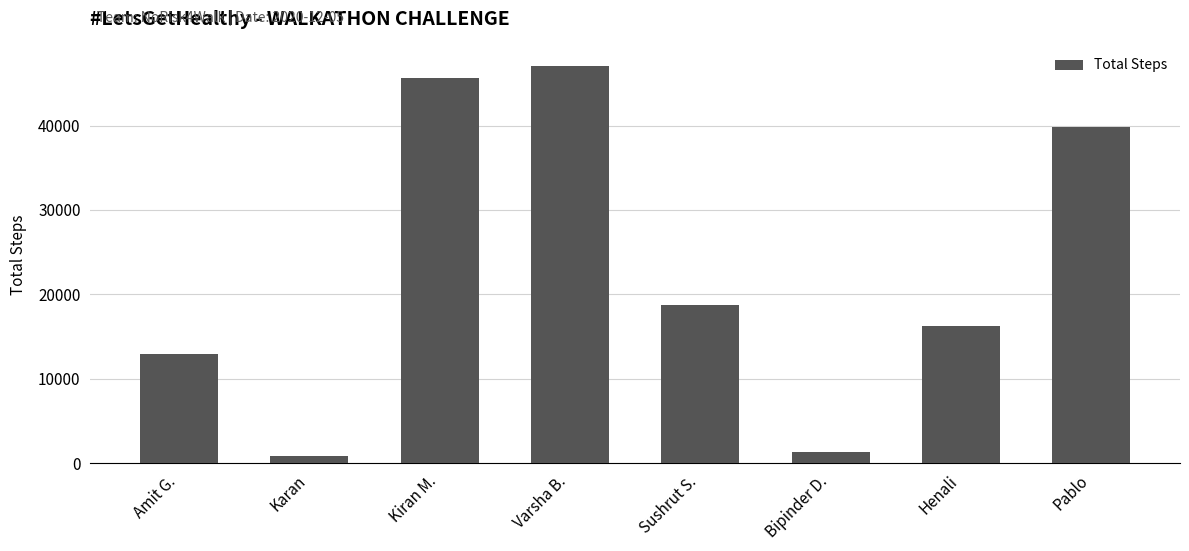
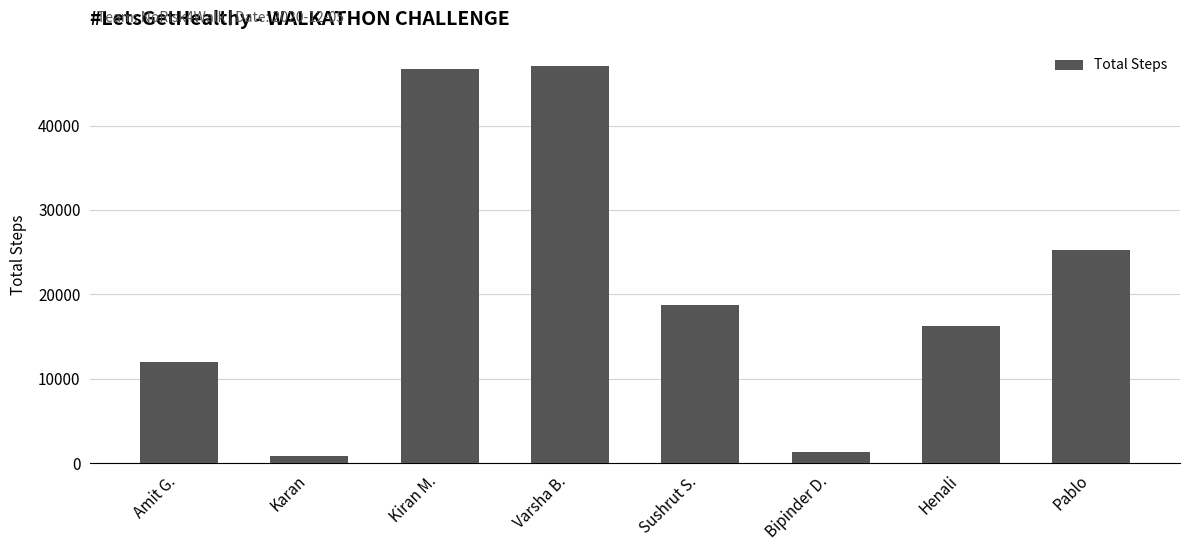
  {
-   "Amit G.": 13000,
+   "Amit G.": 12000,
    "Karan": 1000,
-   "Kiran M.": 46000,
+   "Kiran M.": 47000,
    "Varsha B.": 47000,
    "Sushrut S.": 19000,
    "Bipinder D.": 1000,
    "Henali": 16000,
-   "Pablo": 40000
+   "Pablo": 25000
  }
